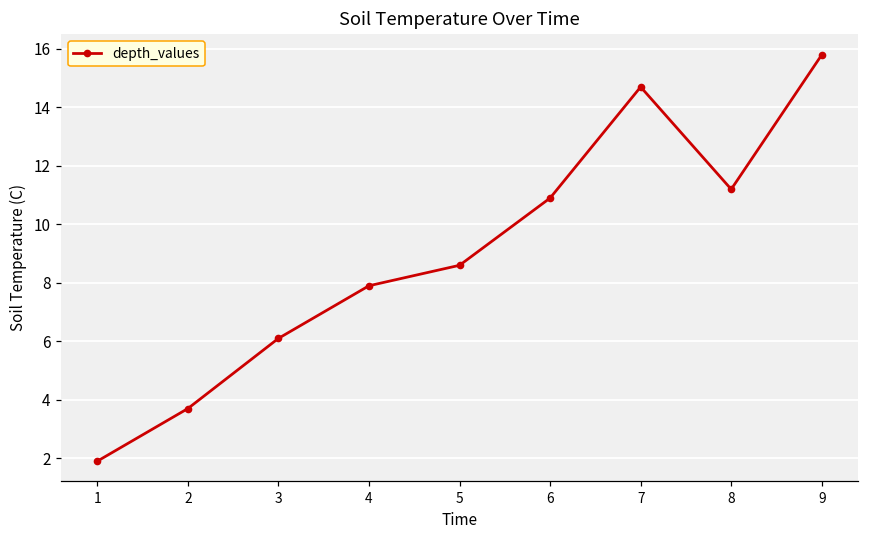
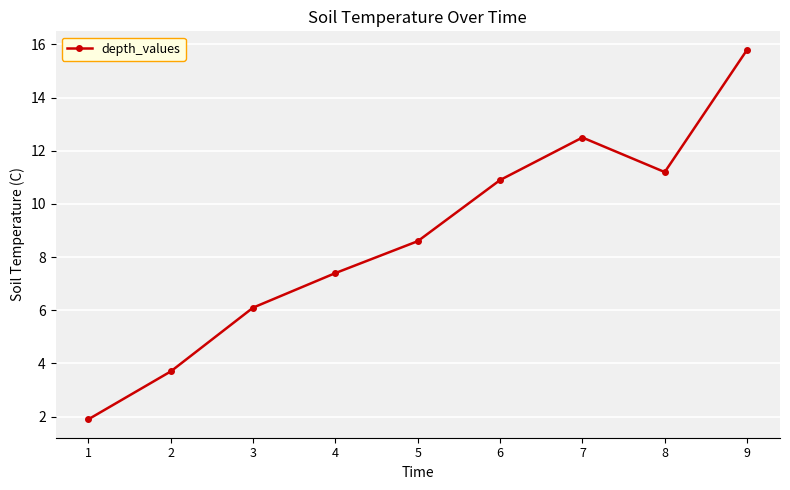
  {
    "1": 1.9,
    "2": 3.7,
    "3": 6.1,
-   "4": 7.9,
+   "4": 7.4,
    "5": 8.6,
    "6": 10.9,
-   "7": 14.7,
+   "7": 12.5,
    "8": 11.2,
    "9": 15.8
  }
